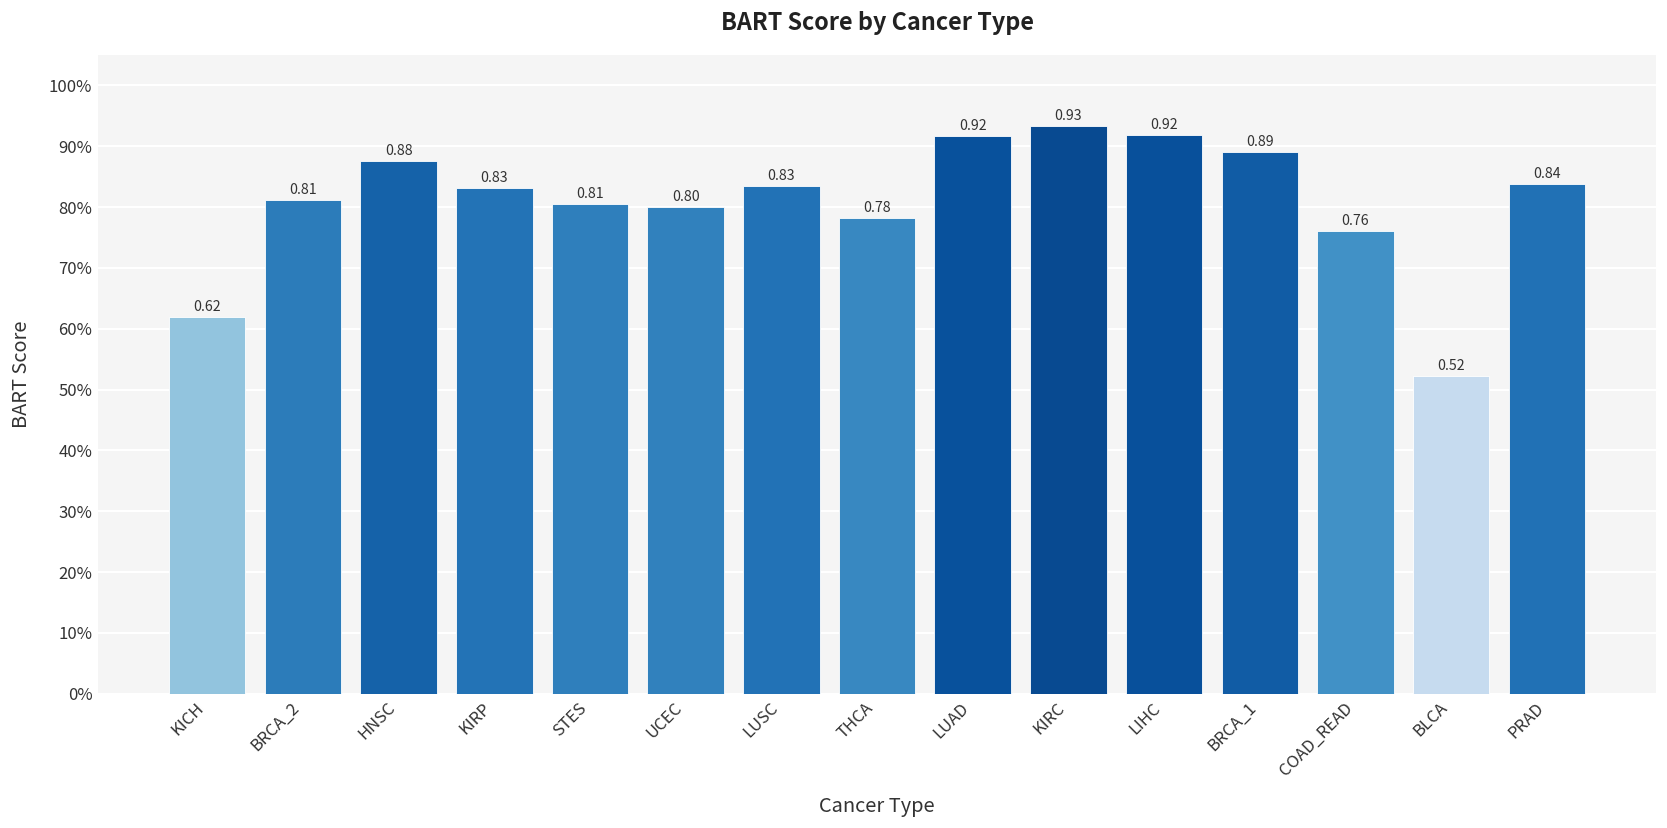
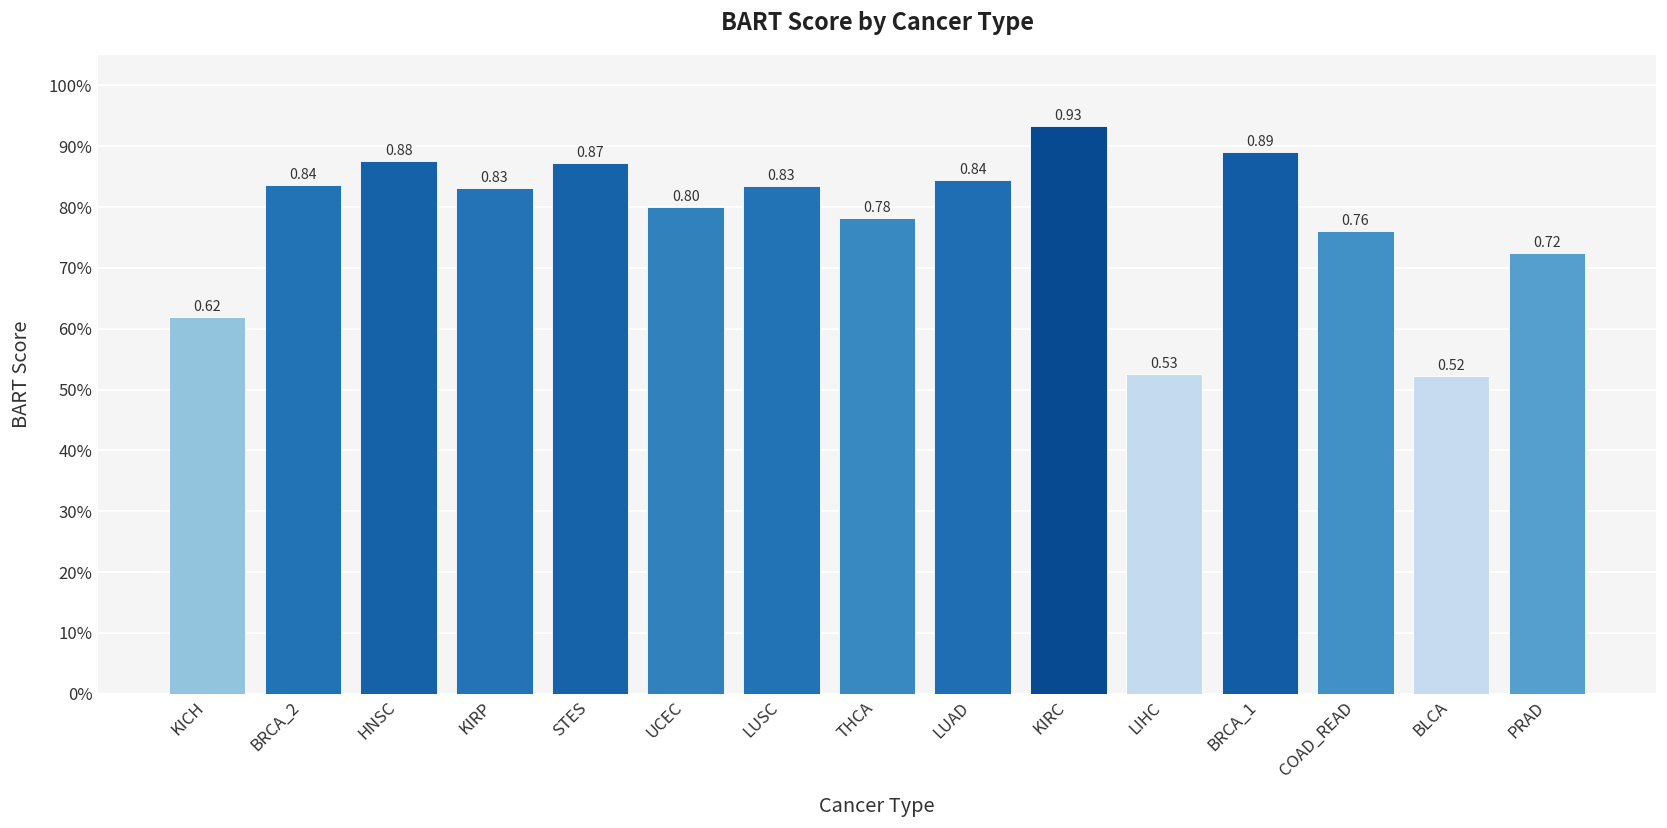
  {
    "KICH": 0.62,
-   "BRCA_2": 0.81,
+   "BRCA_2": 0.84,
    "HNSC": 0.88,
    "KIRP": 0.83,
-   "STES": 0.81,
+   "STES": 0.87,
    "UCEC": 0.80,
    "LUSC": 0.83,
    "THCA": 0.78,
-   "LUAD": 0.92,
+   "LUAD": 0.84,
    "KIRC": 0.93,
-   "LIHC": 0.92,
+   "LIHC": 0.53,
    "BRCA_1": 0.89,
    "COAD_READ": 0.76,
    "BLCA": 0.52,
-   "PRAD": 0.84
+   "PRAD": 0.72
  }
